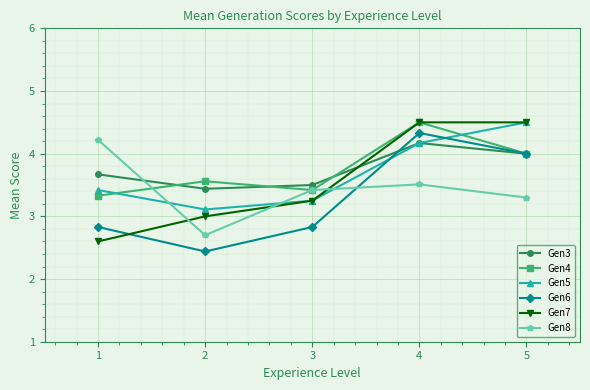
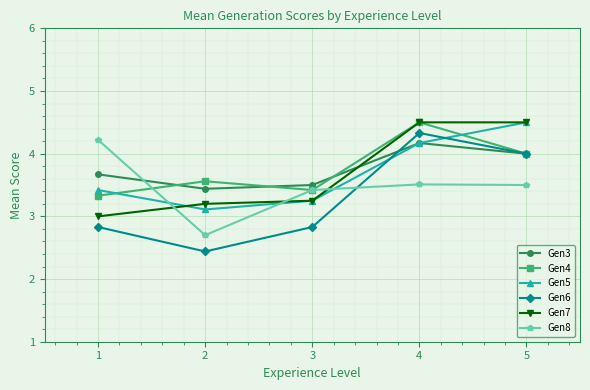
  {
    "Gen7": {
-     "1": 2.6,
-     "2": 3.0
+     "1": 3.0,
+     "2": 3.2
    },
    "Gen8": {
      "1": 4.2,
      "2": 2.7,
      "4": 3.5,
-     "5": 3.3
+     "5": 3.5
    }
  }
